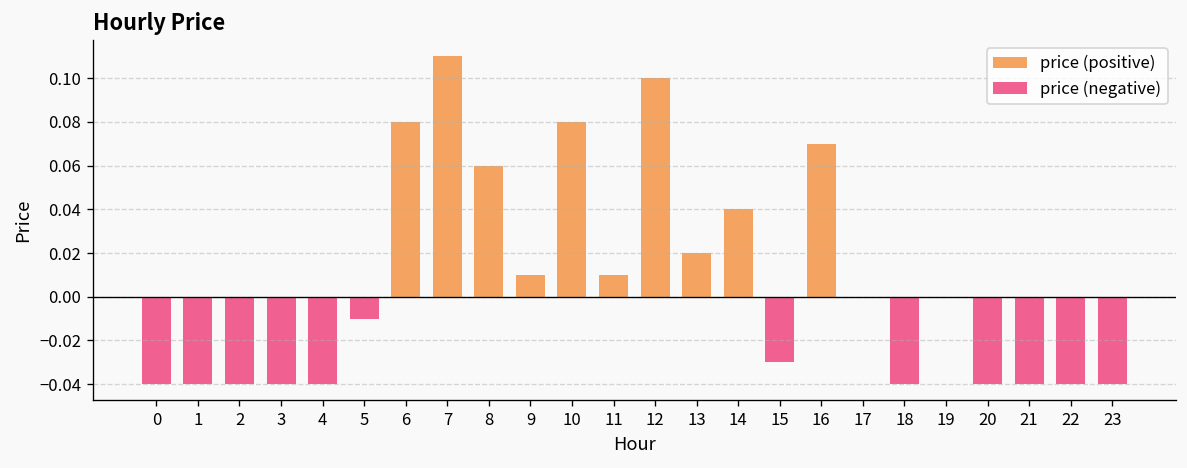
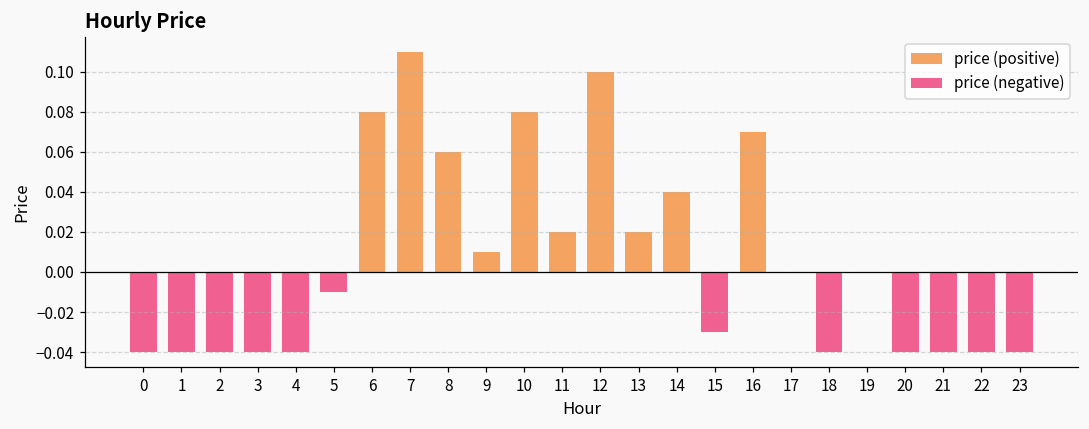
  {
    "price (positive)": {
      "0": 0.00,
      "1": 0.00,
      "2": 0.00,
      "3": 0.00,
      "4": 0.00,
      "5": 0.00,
      "6": 0.08,
      "7": 0.11,
      "8": 0.06,
      "9": 0.01,
      "10": 0.08,
-     "11": 0.01,
+     "11": 0.02,
      "12": 0.10,
      "13": 0.02,
      "14": 0.04,
      "15": 0.00,
      "16": 0.07,
      "17": 0.00,
      "18": 0.00,
      "19": 0.00,
      "20": 0.00,
      "21": 0.00,
      "22": 0.00,
      "23": 0.00
    },
    "price (negative)": {
      "0": -0.04,
      "1": -0.04,
      "2": -0.04,
      "3": -0.04,
      "4": -0.04,
      "5": -0.01,
      "6": 0.00,
      "7": 0.00,
      "8": 0.00,
      "9": 0.00,
      "10": 0.00,
      "11": 0.00,
      "12": 0.00,
      "13": 0.00,
      "14": 0.00,
      "15": -0.03,
      "16": 0.00,
      "17": 0.00,
      "18": -0.04,
      "19": 0.00,
      "20": -0.04,
      "21": -0.04,
      "22": -0.04,
      "23": -0.04
    }
  }
